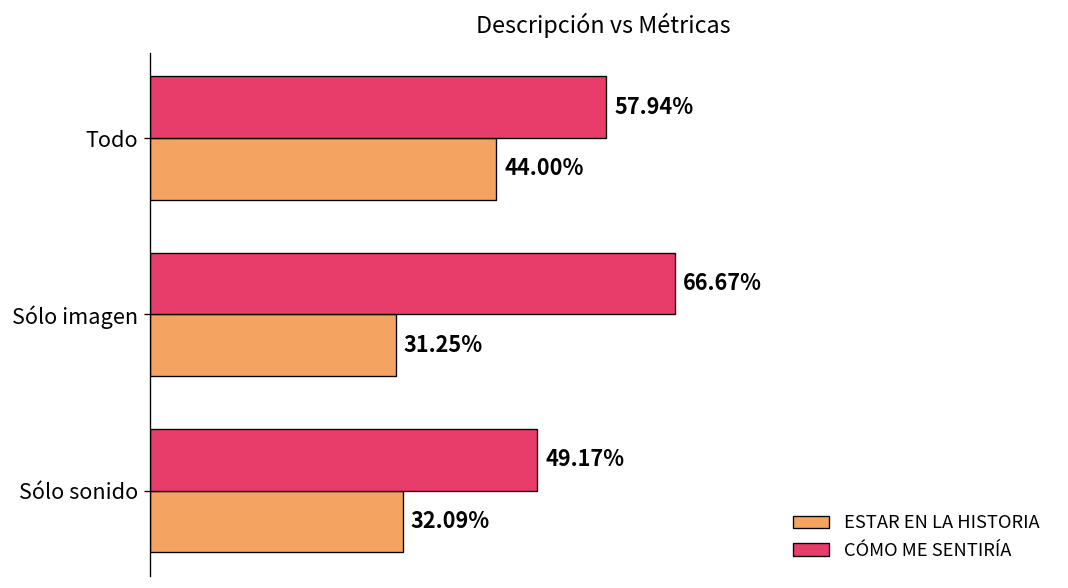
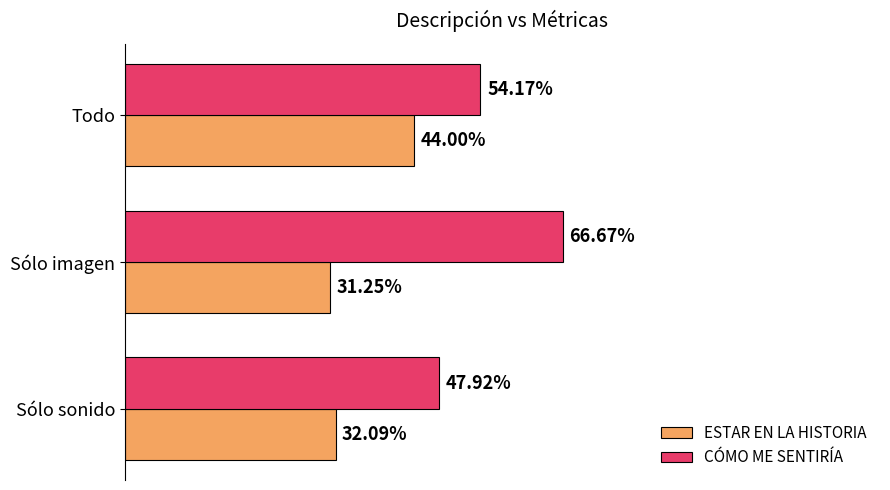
  {
    "ESTAR EN LA HISTORIA": {
      "Todo": "44.00%",
      "Sólo imagen": "31.25%",
      "Sólo sonido": "32.09%"
    },
    "CÓMO ME SENTIRÍA": {
-     "Todo": "57.94%",
+     "Todo": "54.17%",
      "Sólo imagen": "66.67%",
-     "Sólo sonido": "49.17%"
+     "Sólo sonido": "47.92%"
    }
  }
